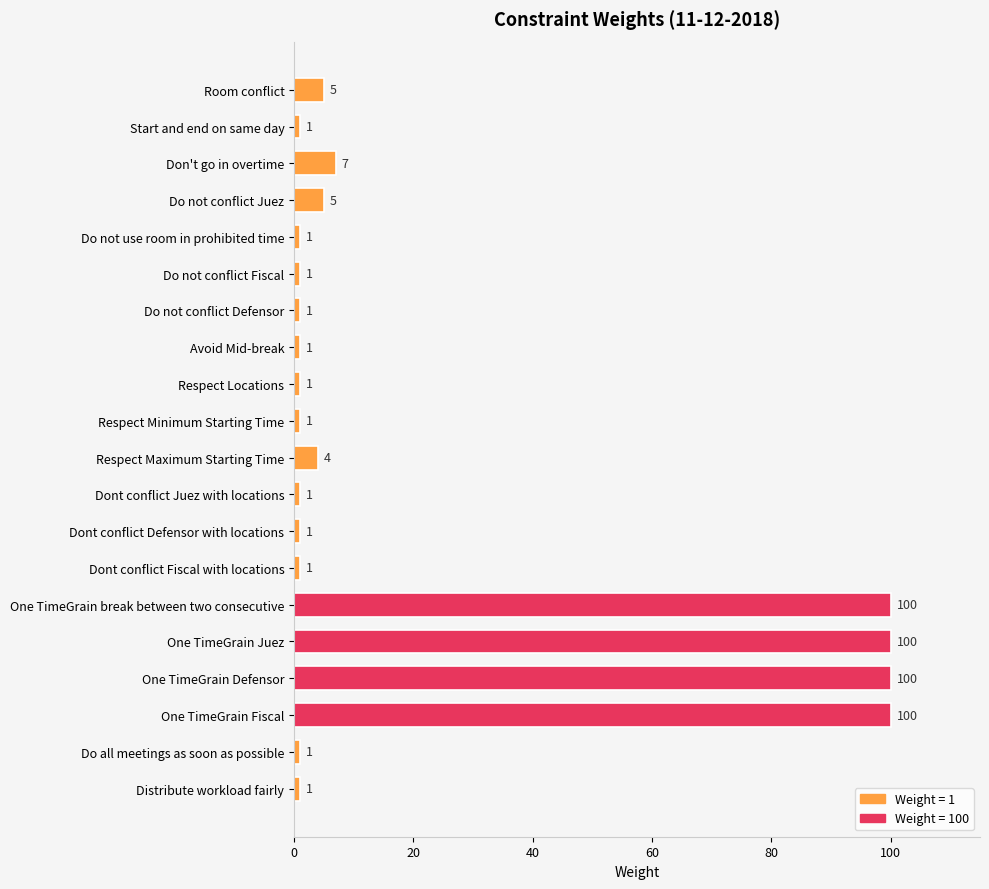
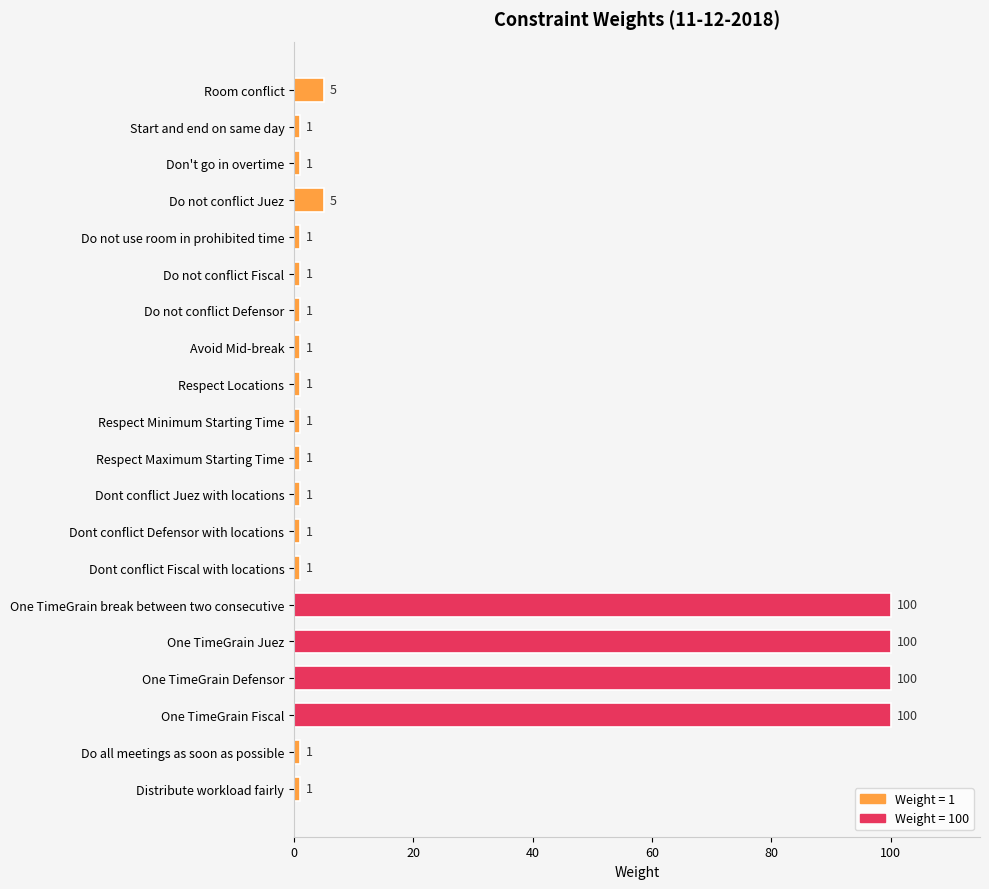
  {
    "Room conflict": 5,
    "Start and end on same day": 1,
-   "Don't go in overtime": 7,
+   "Don't go in overtime": 1,
    "Do not conflict Juez": 5,
    "Do not use room in prohibited time": 1,
    "Do not conflict Fiscal": 1,
    "Do not conflict Defensor": 1,
    "Avoid Mid-break": 1,
    "Respect Locations": 1,
    "Respect Minimum Starting Time": 1,
-   "Respect Maximum Starting Time": 4,
+   "Respect Maximum Starting Time": 1,
    "Dont conflict Juez with locations": 1,
    "Dont conflict Defensor with locations": 1,
    "Dont conflict Fiscal with locations": 1,
    "One TimeGrain break between two consecutive": 100,
    "One TimeGrain Juez": 100,
    "One TimeGrain Defensor": 100,
    "One TimeGrain Fiscal": 100,
    "Do all meetings as soon as possible": 1,
    "Distribute workload fairly": 1
  }
